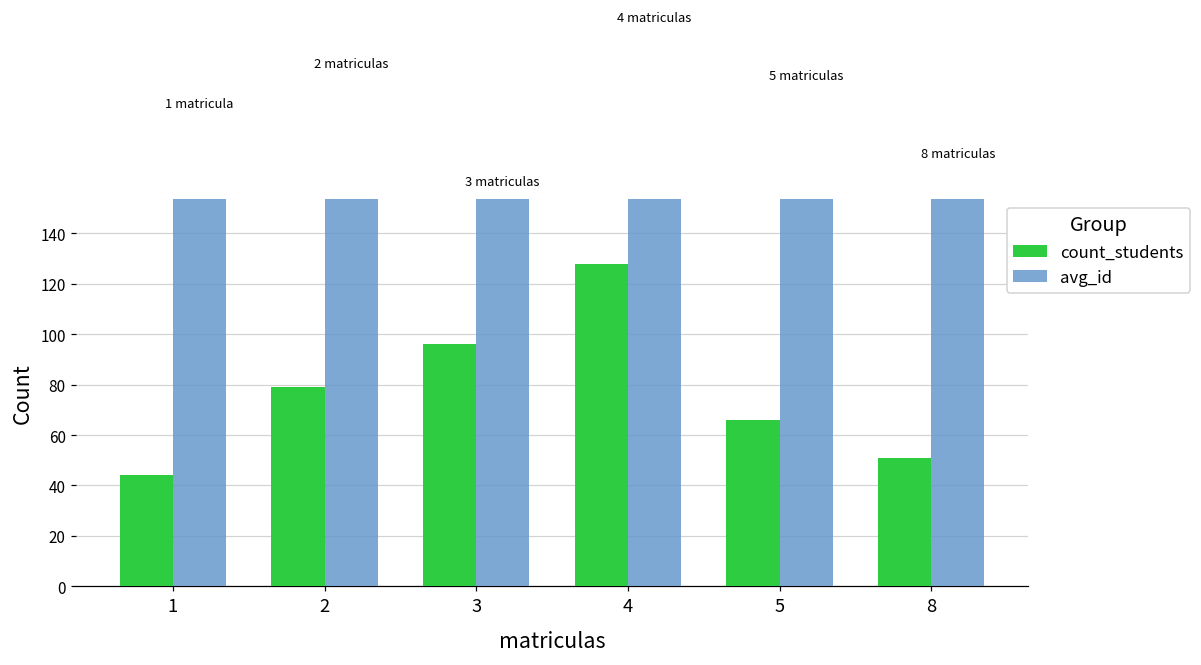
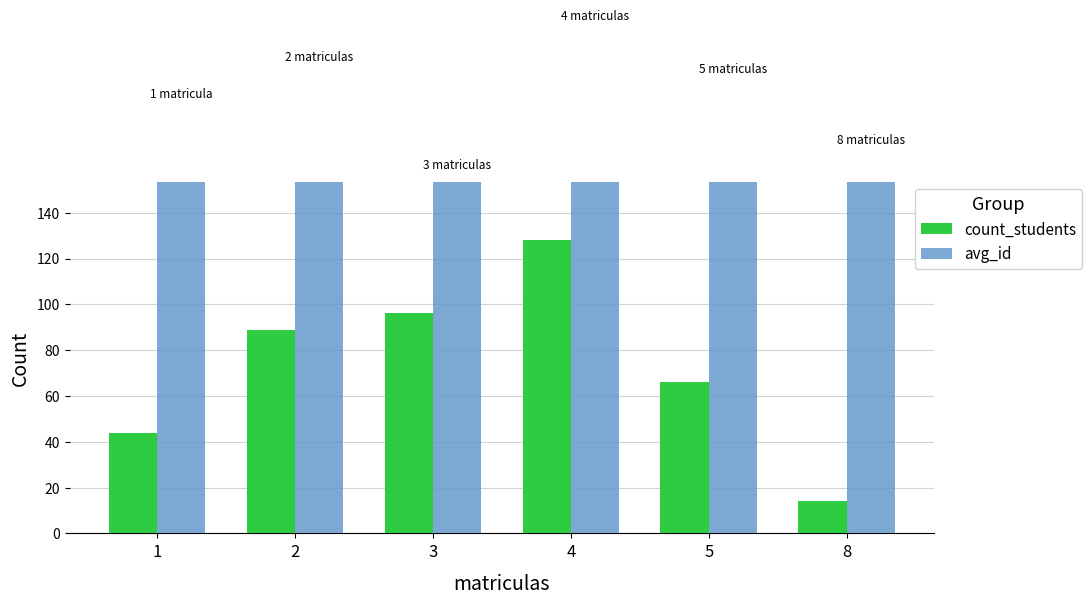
  {
    "count_students": {
      "1": 44,
-     "2": 79,
+     "2": 89,
      "3": 96,
      "4": 128,
      "5": 66,
-     "8": 51
+     "8": 14
    }
  }
